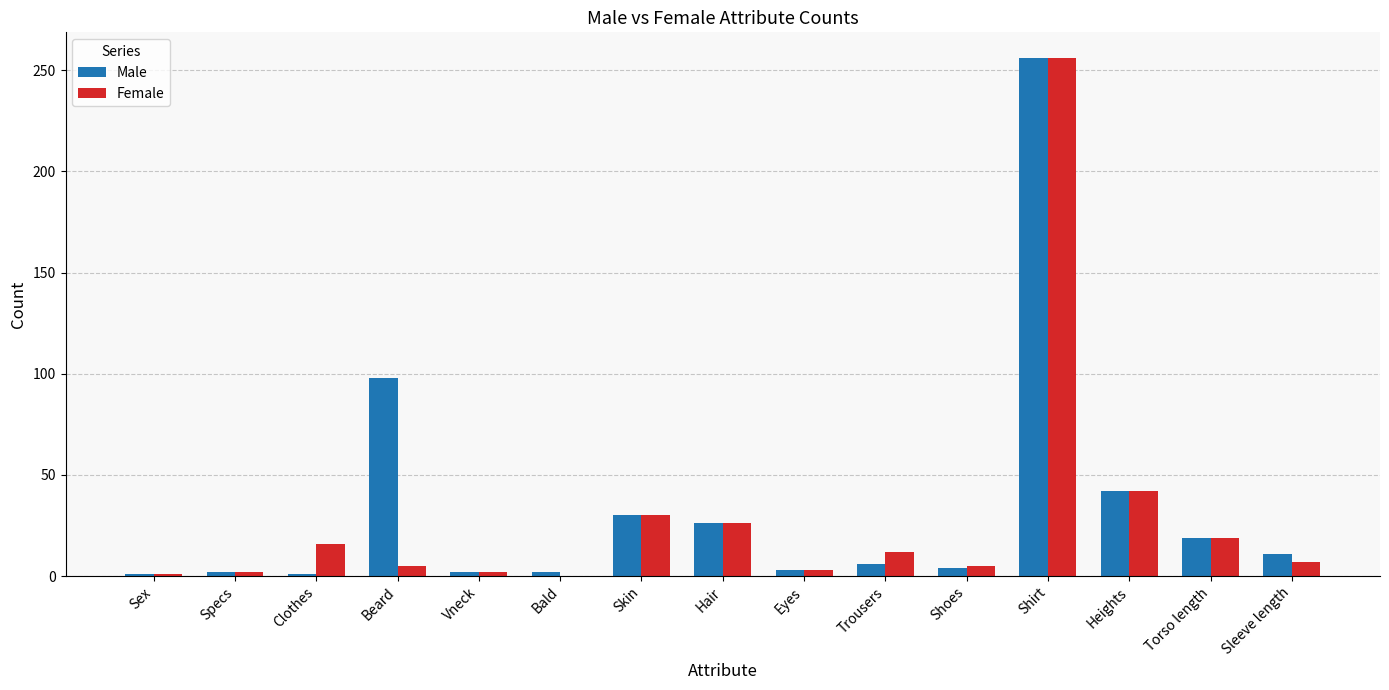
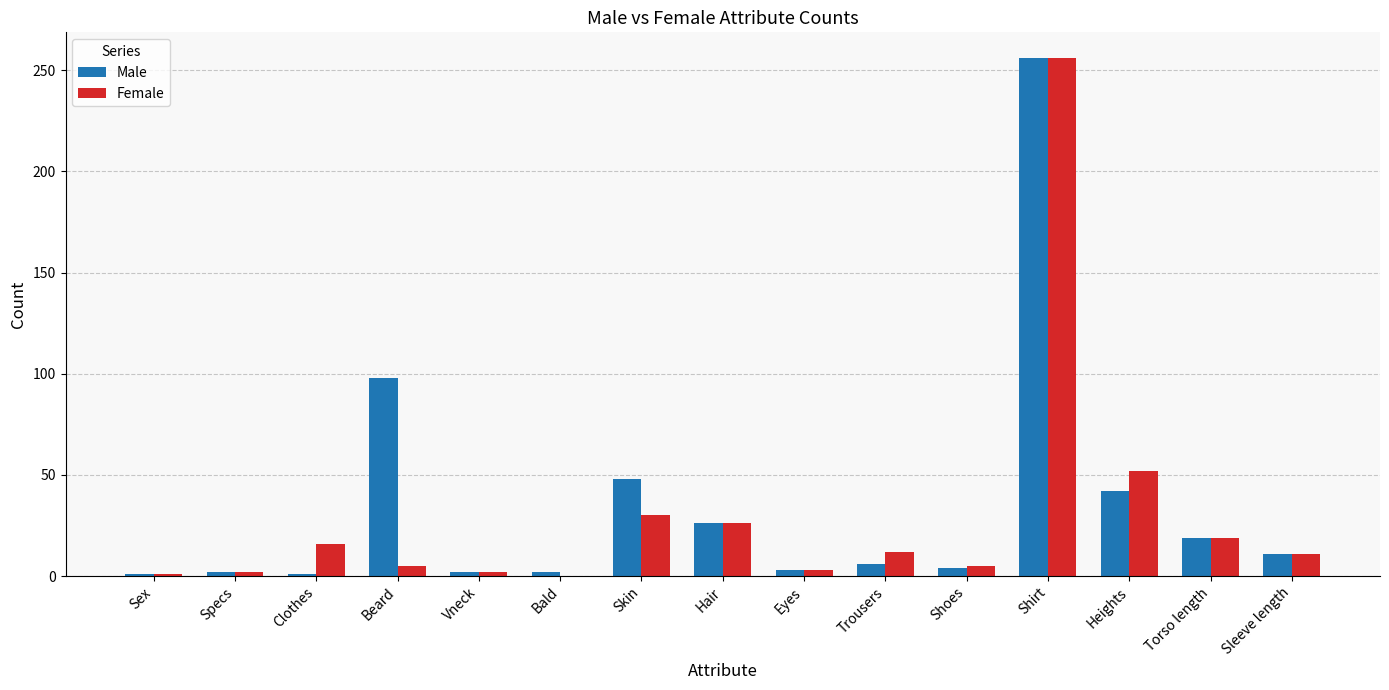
  {
    "Male": {
      "Specs": 2,
      "Beard": 98,
      "Vneck": 2,
      "Bald": 2,
-     "Skin": 30,
+     "Skin": 48,
      "Hair": 26,
      "Eyes": 3,
      "Trousers": 6,
      "Shoes": 4,
      "Shirt": 256,
      "Heights": 42,
      "Torso length": 19,
      "Sleeve length": 11
    },
    "Female": {
      "Specs": 2,
      "Clothes": 16,
      "Beard": 5,
      "Vneck": 2,
      "Bald": 0,
      "Skin": 30,
      "Hair": 26,
      "Eyes": 3,
      "Trousers": 12,
      "Shoes": 5,
      "Shirt": 256,
-     "Heights": 42,
+     "Heights": 52,
      "Torso length": 19,
-     "Sleeve length": 7
+     "Sleeve length": 11
    }
  }
